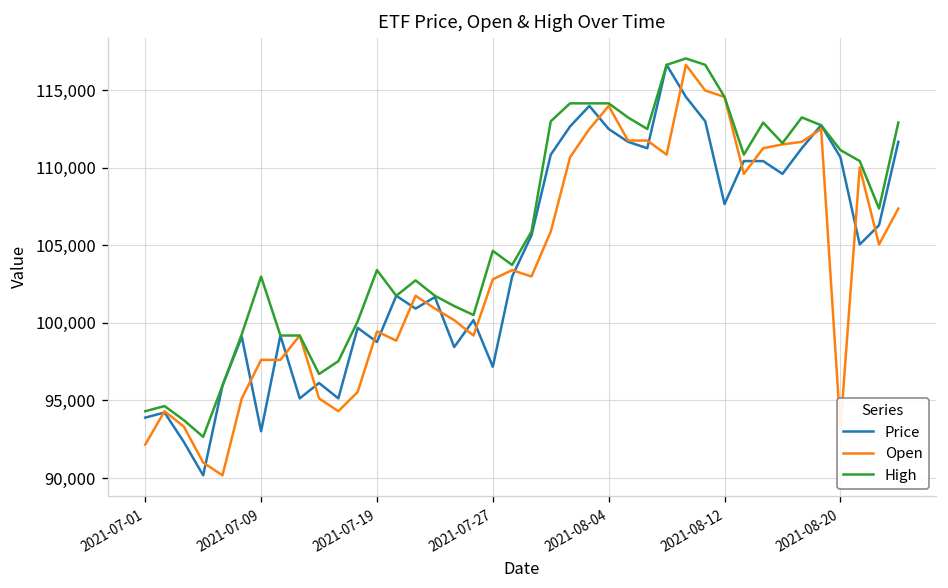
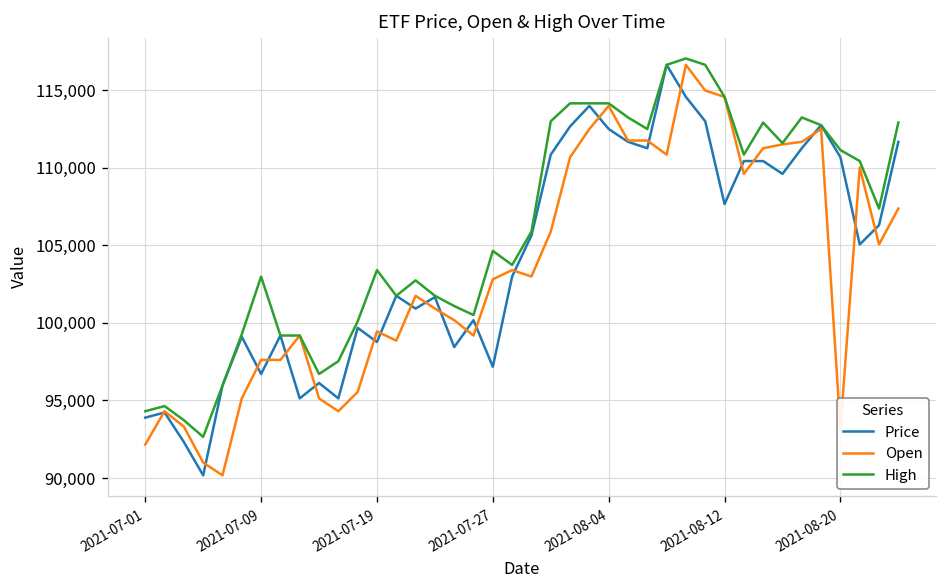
  {
    "Price": {
      "2021-07-01": "93,900",
-     "2021-07-09": "93,000",
+     "2021-07-09": "96,700",
      "2021-07-19": "98,800",
      "2021-07-27": "97,200",
      "2021-08-04": "112,500",
      "2021-08-12": "107,700",
      "2021-08-20": "110,700"
    },
    "Open": {
      "2021-07-01": "92,200",
      "2021-07-09": "97,600",
      "2021-07-19": "99,500",
      "2021-07-27": "102,800"
    },
    "High": {
      "2021-07-01": "94,300",
      "2021-07-09": "103,000",
      "2021-07-19": "103,400",
      "2021-07-27": "104,600",
      "2021-08-20": "111,100"
    }
  }
